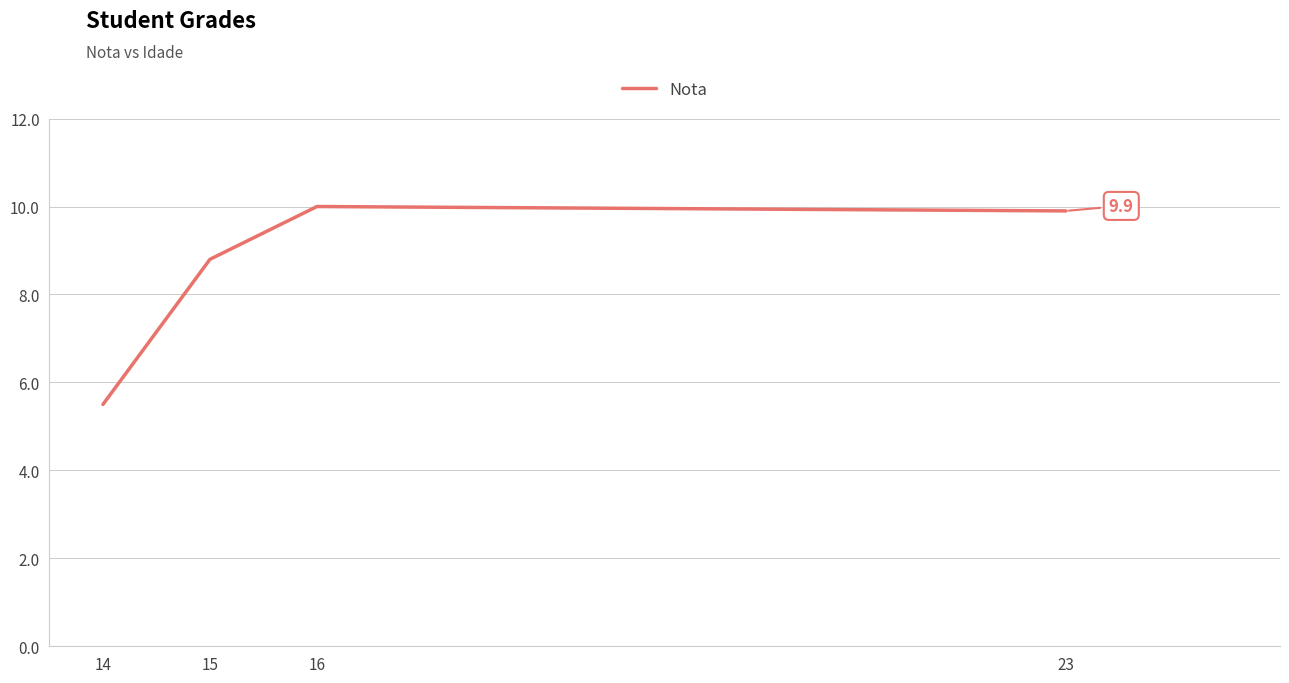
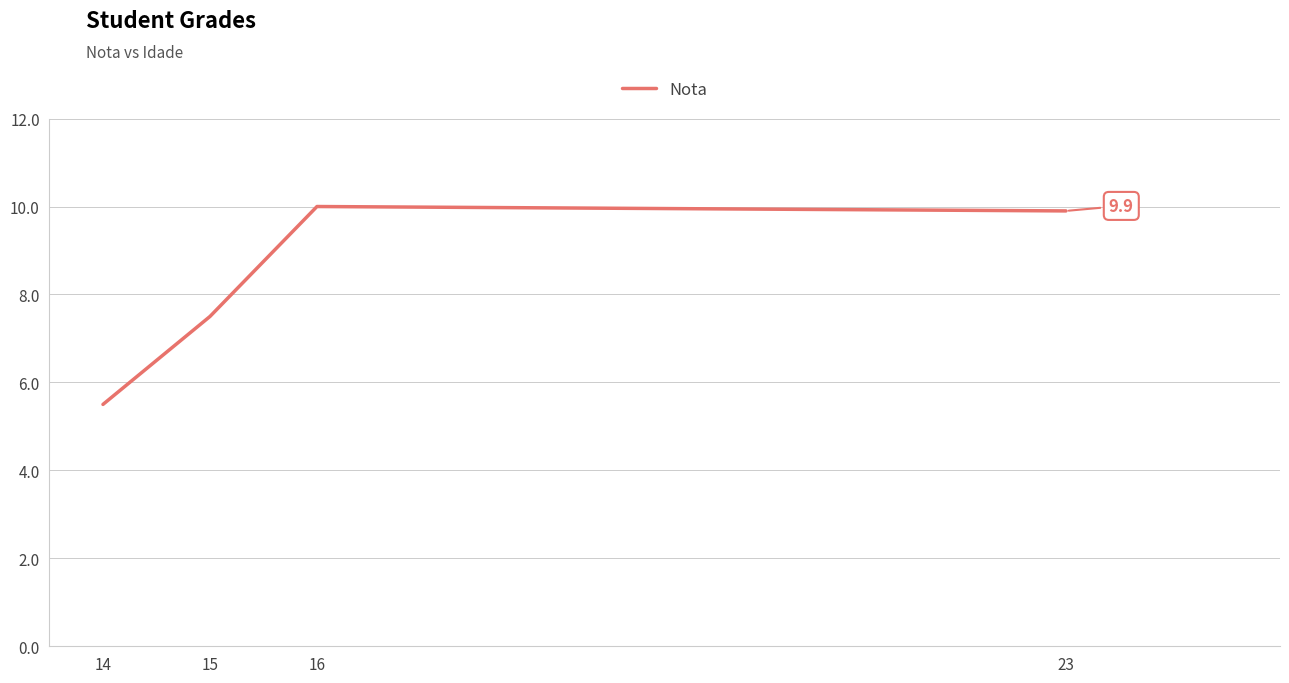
  {
    "14": 5.5,
-   "15": 8.8,
+   "15": 7.5,
    "16": 10.0
  }
